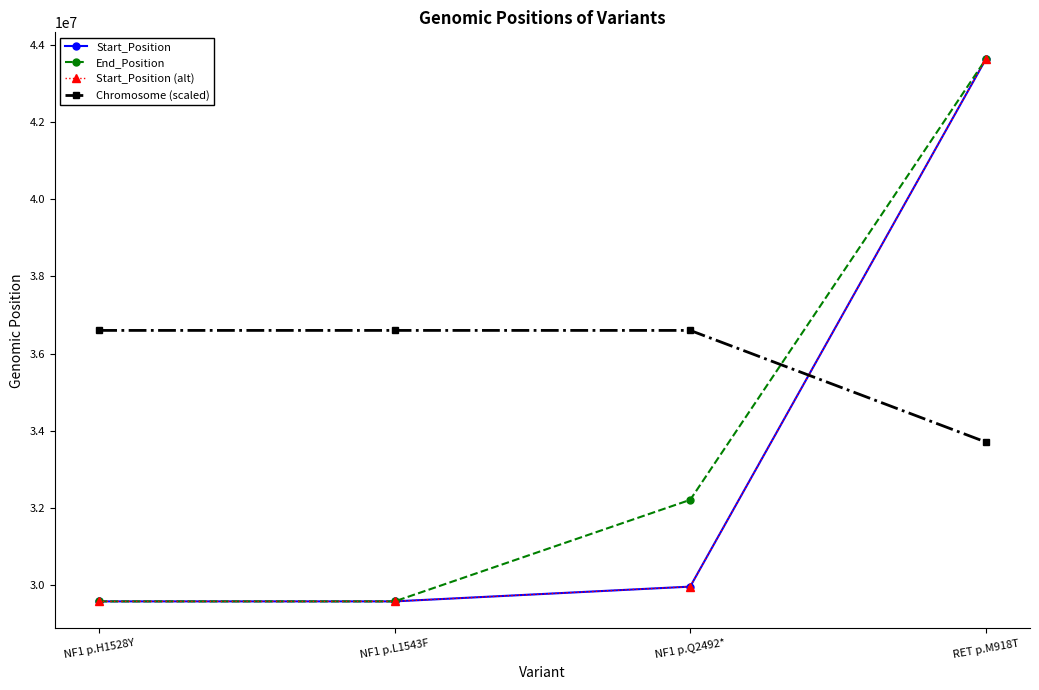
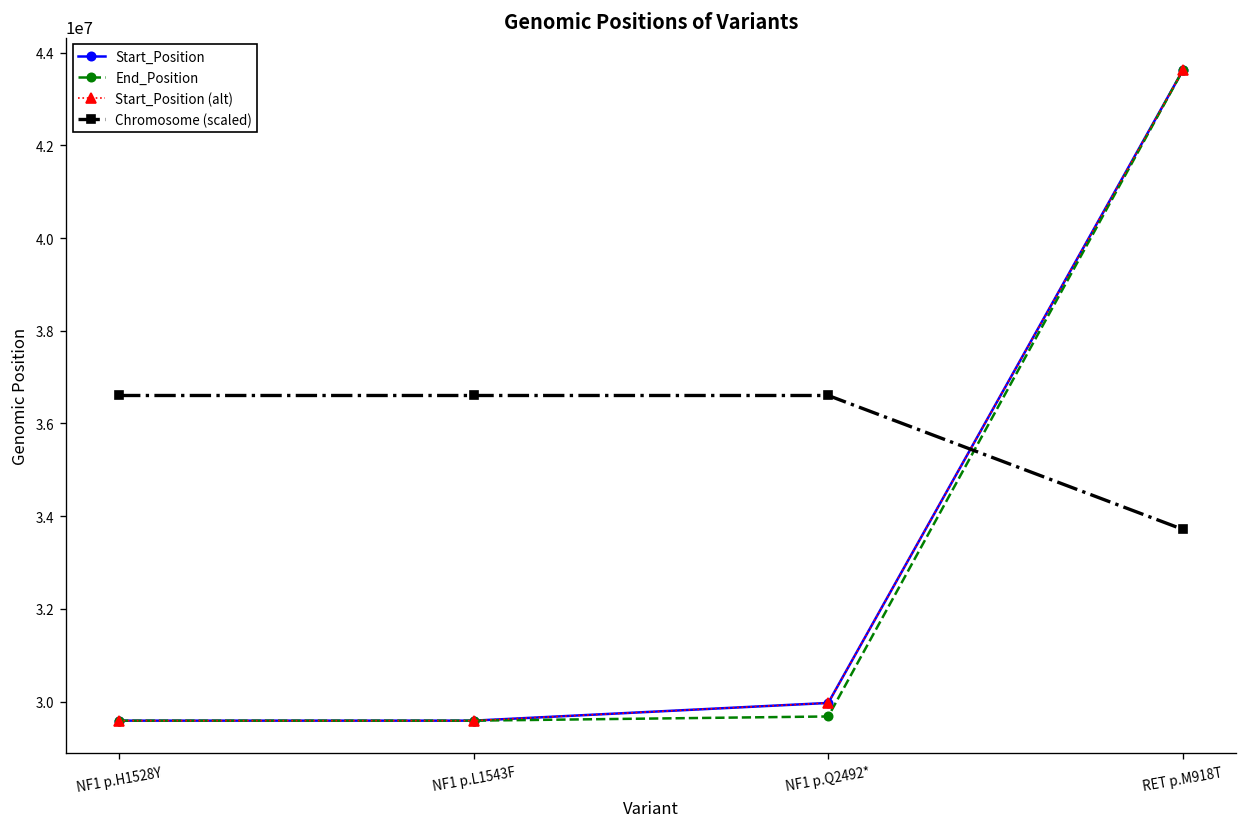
  {
    "Start_Position (alt)": {
      "NF1 p.Q2492*": 30000000
    },
    "End_Position": {
-     "NF1 p.Q2492*": 32200000
+     "NF1 p.Q2492*": 29700000
    },
    "Chromosome (scaled)": {
      "NF1 p.H1528Y": 36600000,
      "NF1 p.L1543F": 36600000,
      "NF1 p.Q2492*": 36600000,
      "RET p.M918T": 33700000
    }
  }
